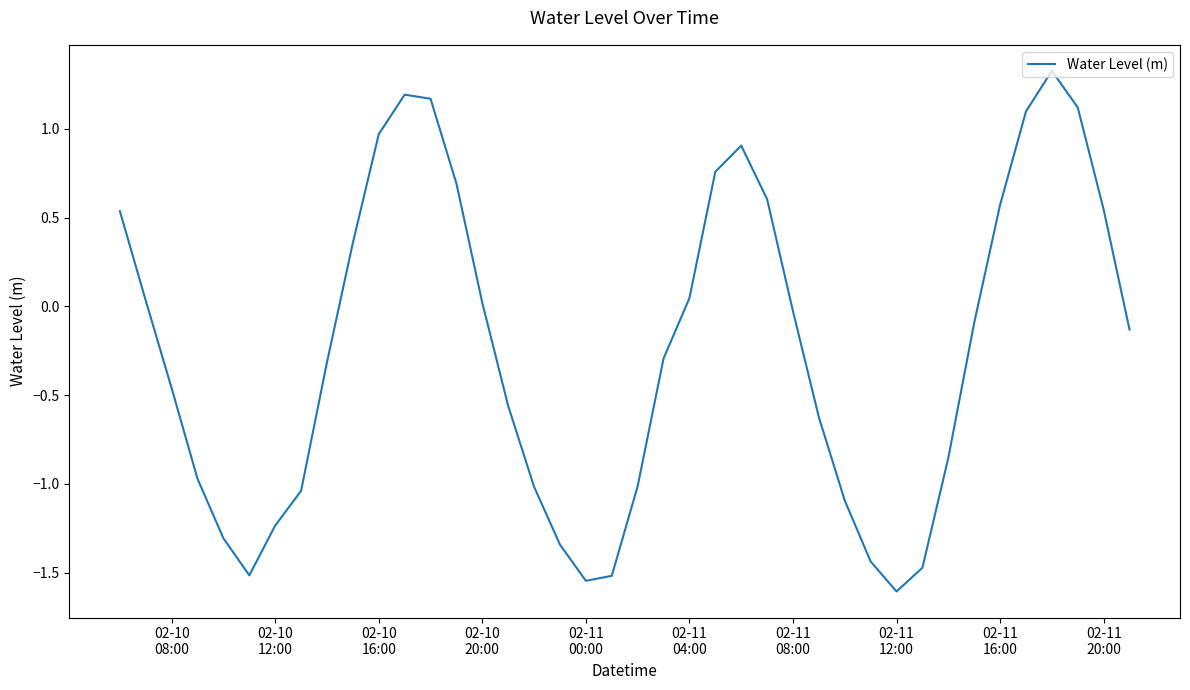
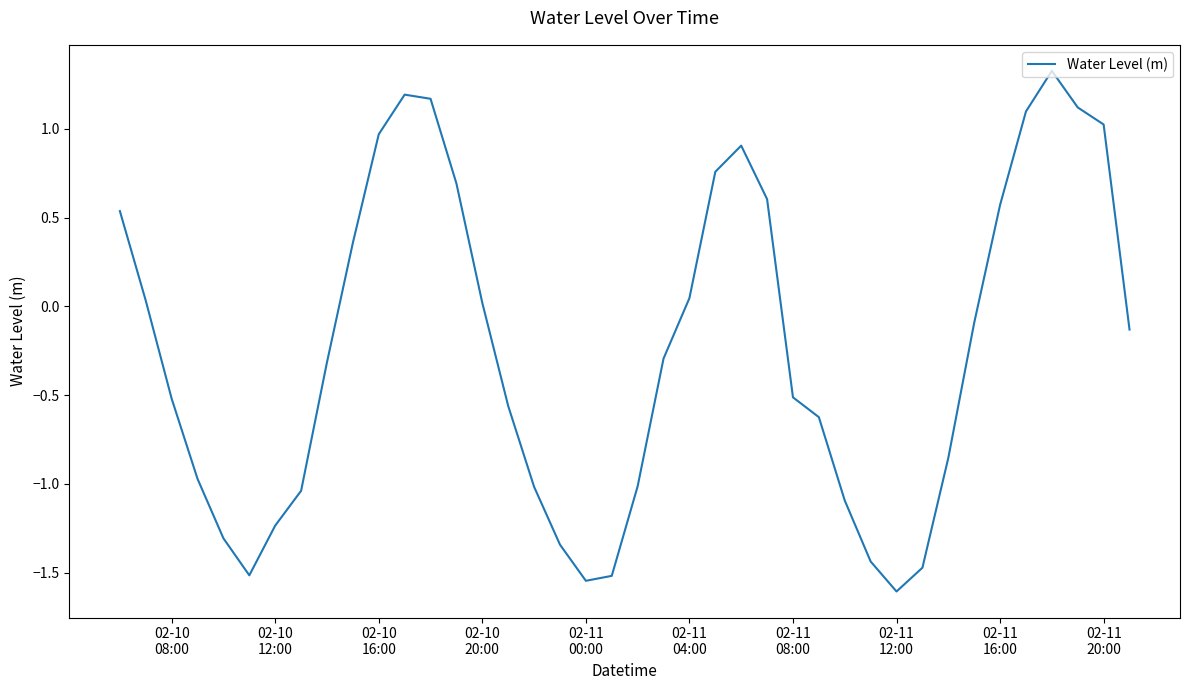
  {
-   "02-10 08:00": -0.46,
+   "02-10 08:00": -0.52,
    "02-10 12:00": -1.23,
    "02-10 16:00": 0.97,
    "02-10 20:00": 0.02,
    "02-11 00:00": -1.55,
    "02-11 04:00": 0.05,
-   "02-11 08:00": -0.03,
+   "02-11 08:00": -0.51,
    "02-11 12:00": -1.61,
    "02-11 16:00": 0.57,
-   "02-11 20:00": 0.55
+   "02-11 20:00": 1.02
  }
